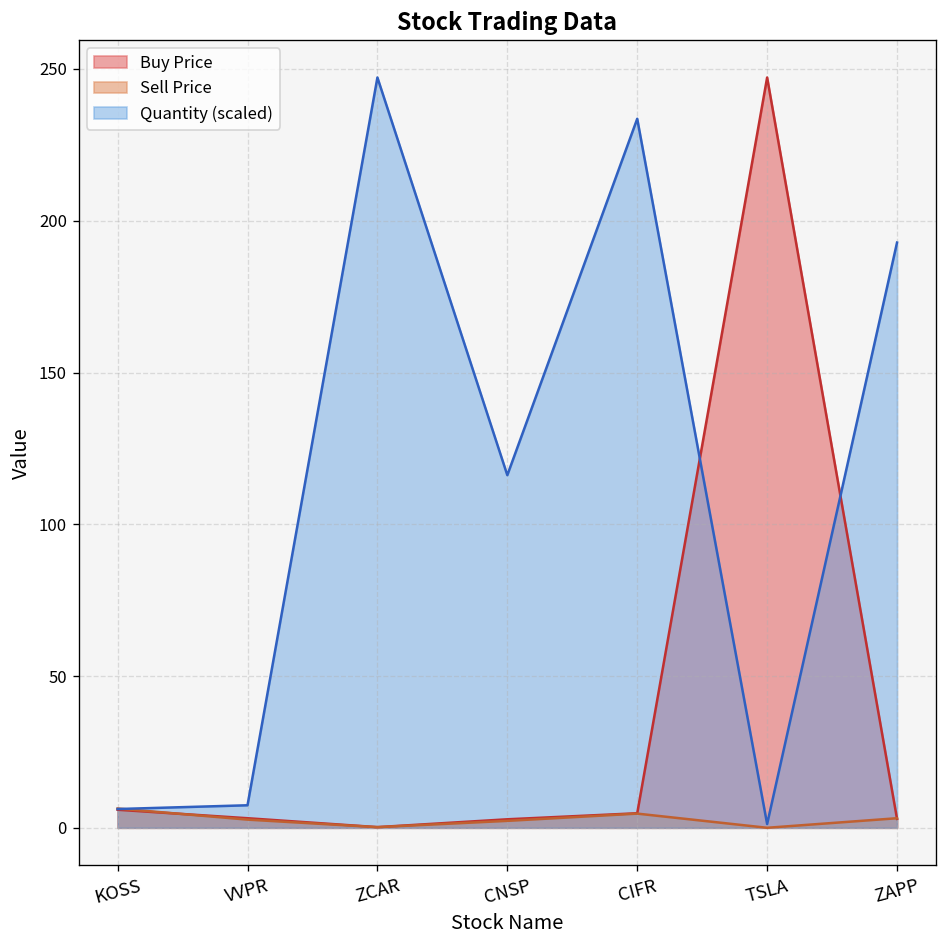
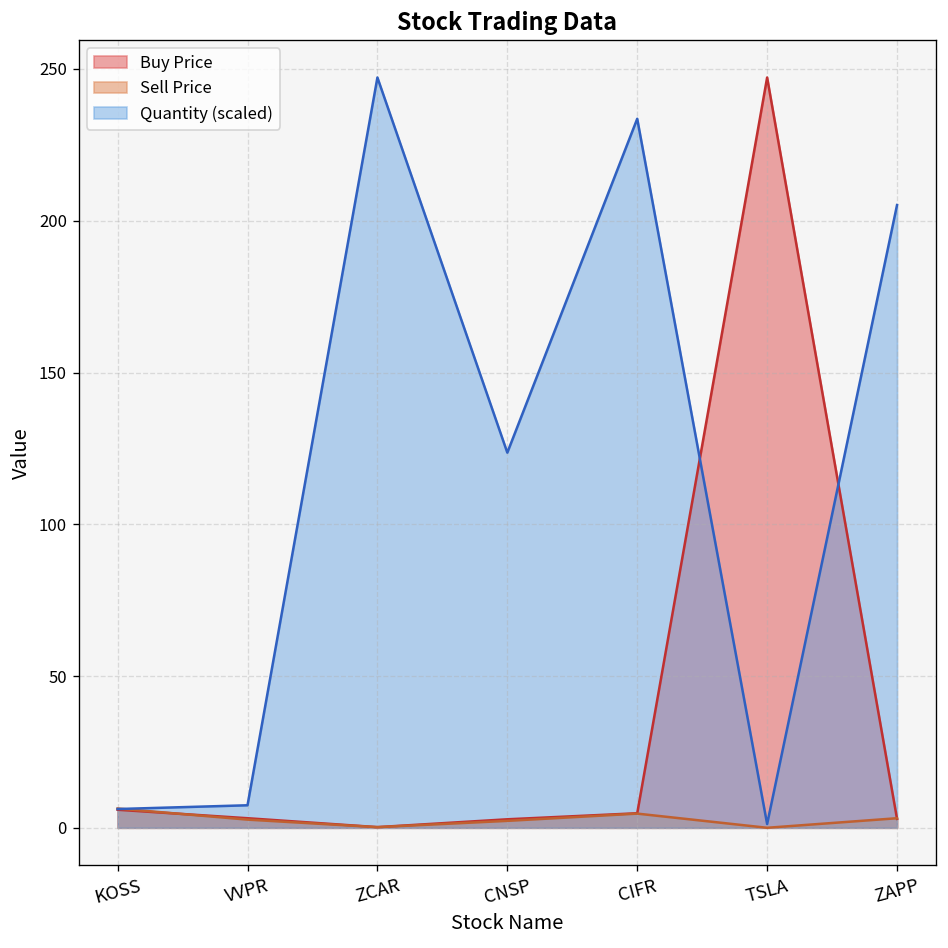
  {
    "Quantity (scaled)": {
      "VVPR": 7,
      "ZCAR": 247,
-     "CNSP": 116,
+     "CNSP": 124,
      "CIFR": 234,
      "TSLA": 1,
-     "ZAPP": 193
+     "ZAPP": 205
    }
  }
